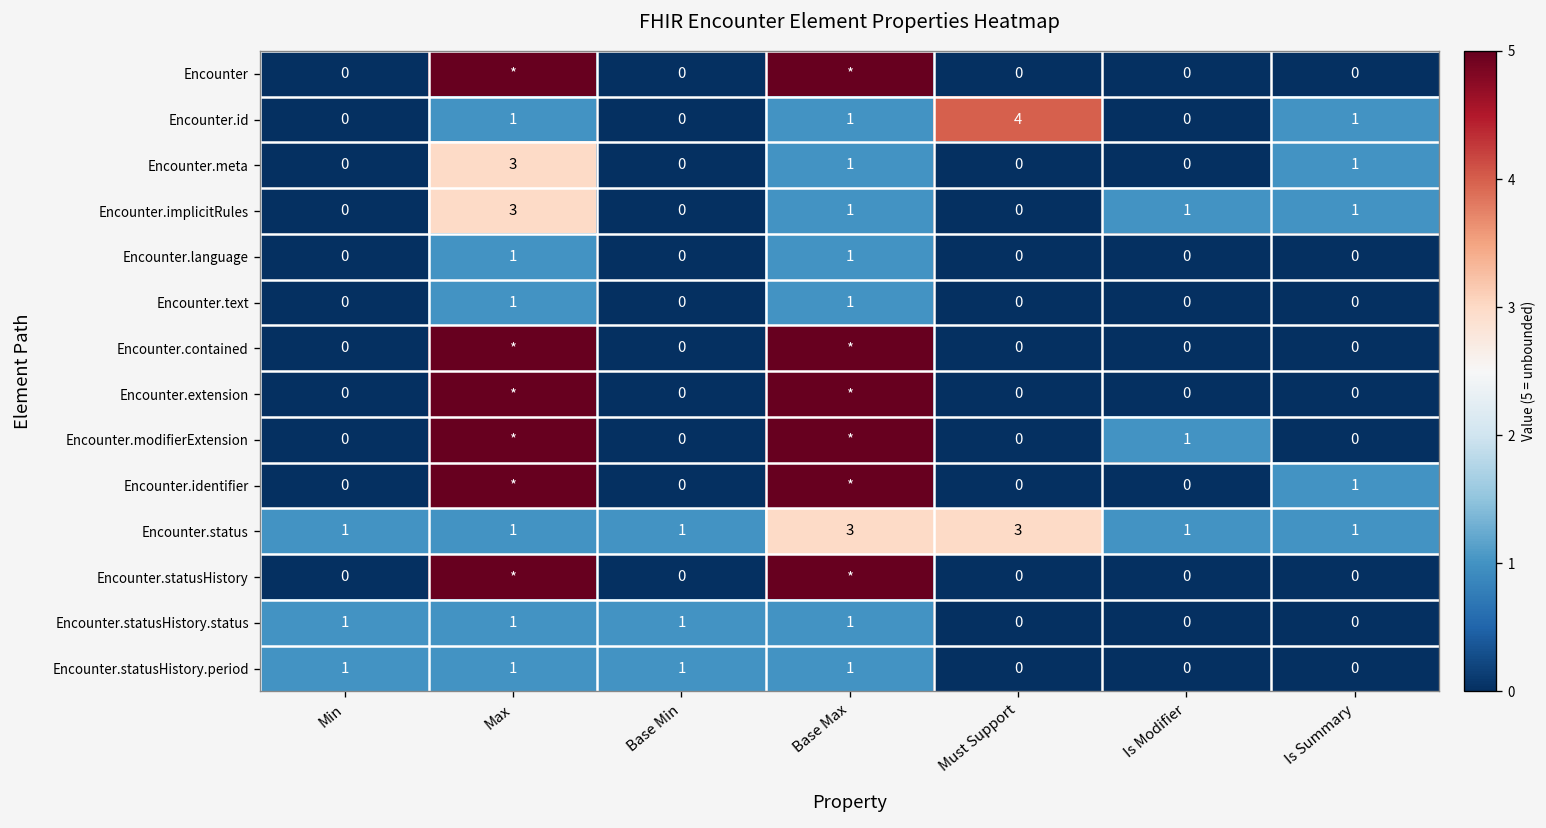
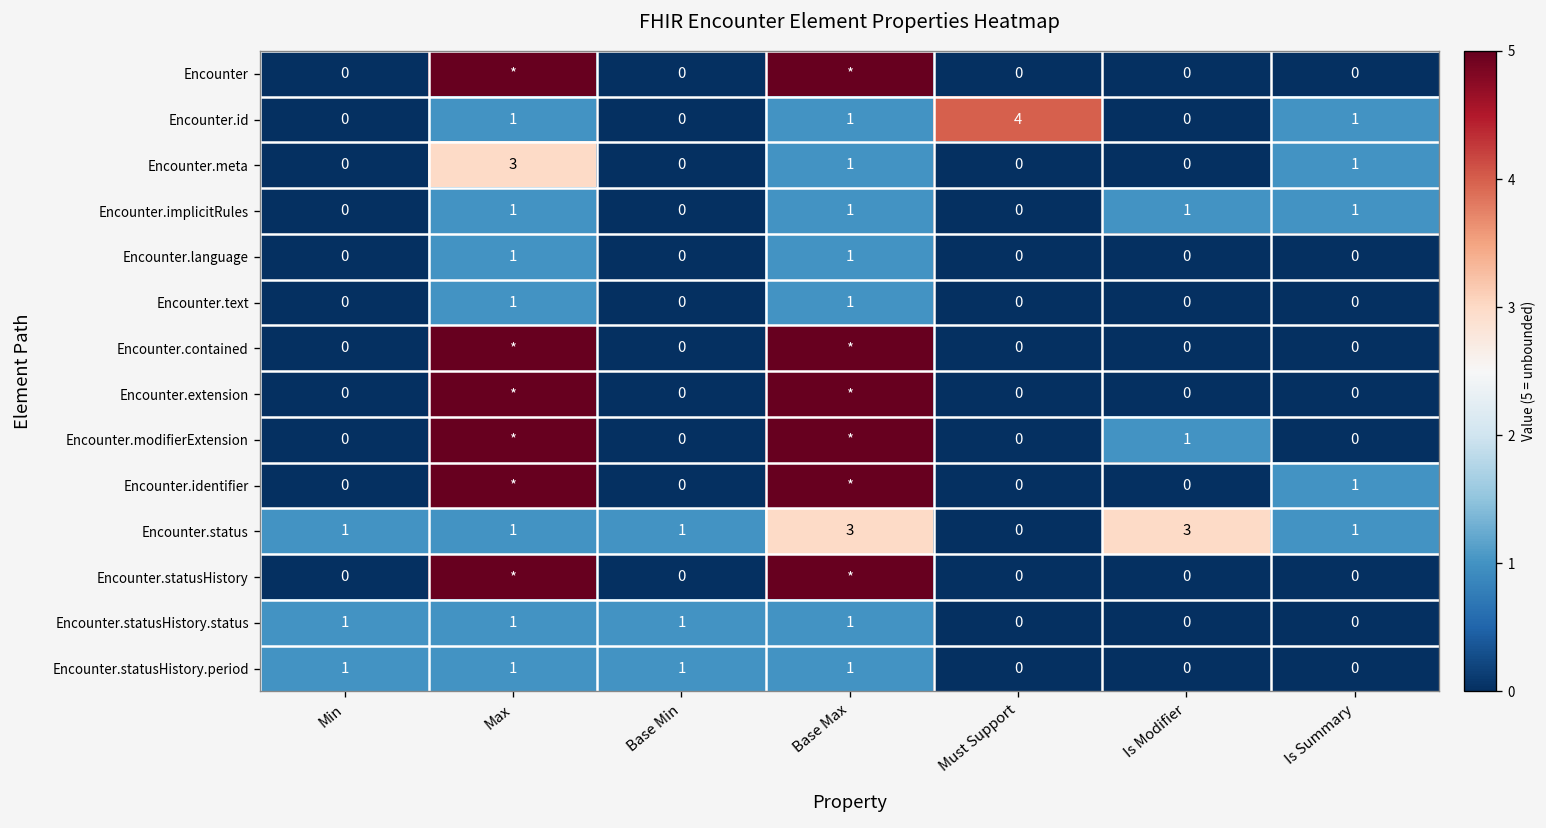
  {
    "Encounter": {
      "Min": 0,
      "Base Min": 0,
      "Must Support": 0,
      "Is Modifier": 0,
      "Is Summary": 0
    },
    "Encounter.id": {
      "Min": 0,
      "Max": 1,
      "Base Min": 0,
      "Base Max": 1,
      "Must Support": 4,
      "Is Modifier": 0,
      "Is Summary": 1
    },
    "Encounter.meta": {
      "Min": 0,
      "Max": 3,
      "Base Min": 0,
      "Base Max": 1,
      "Must Support": 0,
      "Is Modifier": 0,
      "Is Summary": 1
    },
    "Encounter.implicitRules": {
      "Min": 0,
-     "Max": 3,
+     "Max": 1,
      "Base Min": 0,
      "Base Max": 1,
      "Must Support": 0,
      "Is Modifier": 1,
      "Is Summary": 1
    },
    "Encounter.language": {
      "Min": 0,
      "Max": 1,
      "Base Min": 0,
      "Base Max": 1,
      "Must Support": 0,
      "Is Modifier": 0,
      "Is Summary": 0
    },
    "Encounter.text": {
      "Min": 0,
      "Max": 1,
      "Base Min": 0,
      "Base Max": 1,
      "Must Support": 0,
      "Is Modifier": 0,
      "Is Summary": 0
    },
    "Encounter.contained": {
      "Min": 0,
      "Base Min": 0,
      "Must Support": 0,
      "Is Modifier": 0,
      "Is Summary": 0
    },
    "Encounter.extension": {
      "Min": 0,
      "Base Min": 0,
      "Must Support": 0,
      "Is Modifier": 0,
      "Is Summary": 0
    },
    "Encounter.modifierExtension": {
      "Min": 0,
      "Base Min": 0,
      "Must Support": 0,
      "Is Modifier": 1,
      "Is Summary": 0
    },
    "Encounter.identifier": {
      "Min": 0,
      "Base Min": 0,
      "Must Support": 0,
      "Is Modifier": 0,
      "Is Summary": 1
    },
    "Encounter.status": {
      "Min": 1,
      "Max": 1,
      "Base Min": 1,
      "Base Max": 3,
-     "Must Support": 3,
-     "Is Modifier": 1,
+     "Must Support": 0,
+     "Is Modifier": 3,
      "Is Summary": 1
    },
    "Encounter.statusHistory": {
      "Min": 0,
      "Base Min": 0,
      "Must Support": 0,
      "Is Modifier": 0,
      "Is Summary": 0
    },
    "Encounter.statusHistory.status": {
      "Min": 1,
      "Max": 1,
      "Base Min": 1,
      "Base Max": 1,
      "Must Support": 0,
      "Is Modifier": 0,
      "Is Summary": 0
    },
    "Encounter.statusHistory.period": {
      "Min": 1,
      "Max": 1,
      "Base Min": 1,
      "Base Max": 1,
      "Must Support": 0,
      "Is Modifier": 0,
      "Is Summary": 0
    }
  }
